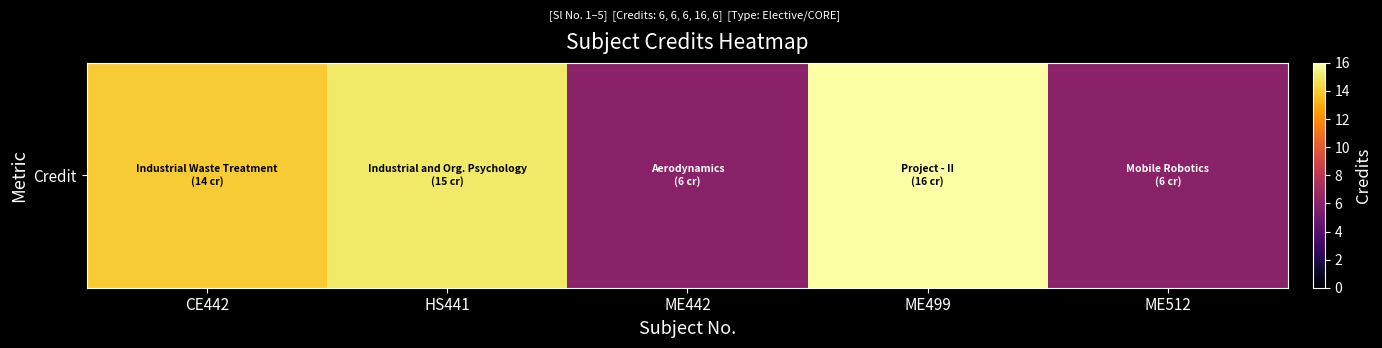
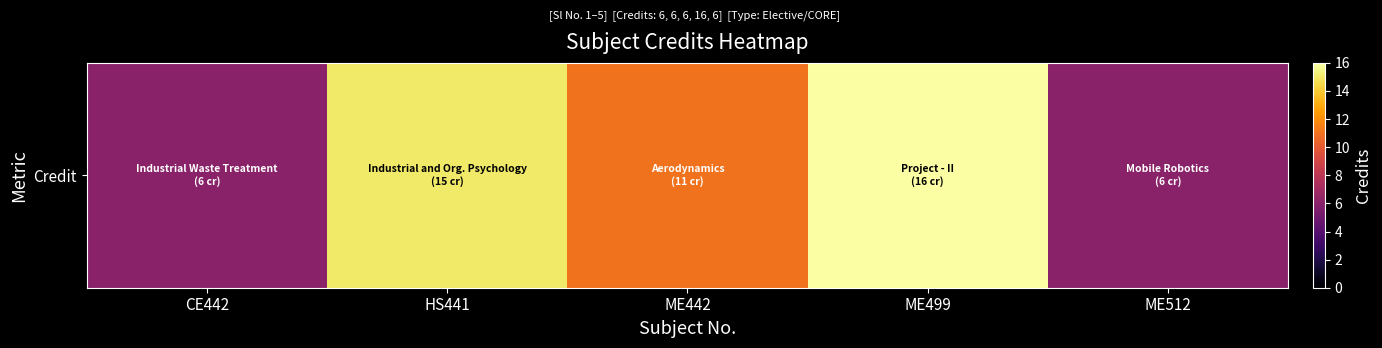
  {
    "Credit": {
-     "CE442": "(14 cr)",
+     "CE442": "(6 cr)",
      "HS441": "(15 cr)",
-     "ME442": "(6 cr)",
+     "ME442": "(11 cr)",
      "ME499": "(16 cr)",
      "ME512": "(6 cr)"
    }
  }
